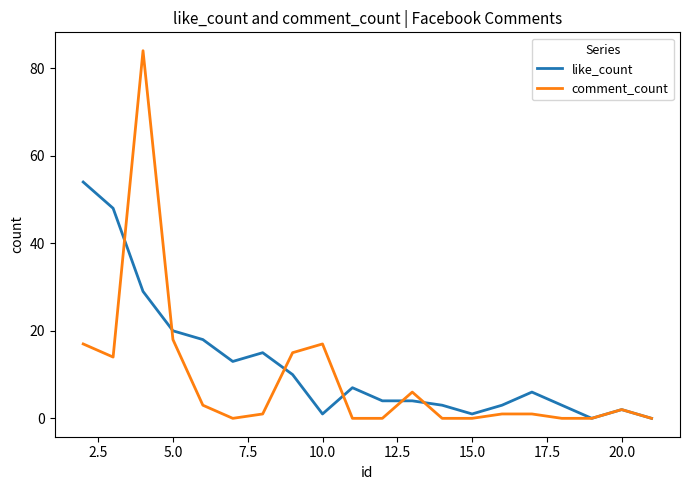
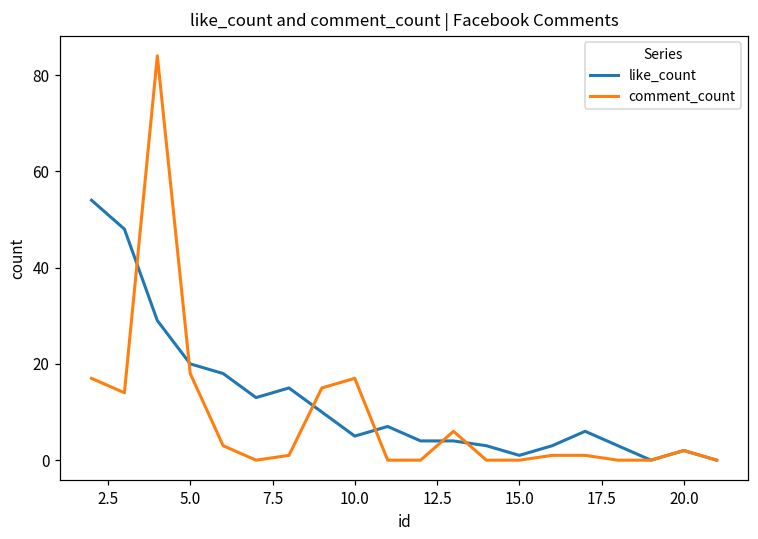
  {
    "like_count": {
      "5.0": 20,
-     "10.0": 1,
+     "10.0": 5,
      "15.0": 1
    },
    "comment_count": {
      "5.0": 18,
      "10.0": 17,
      "15.0": 0
    }
  }
